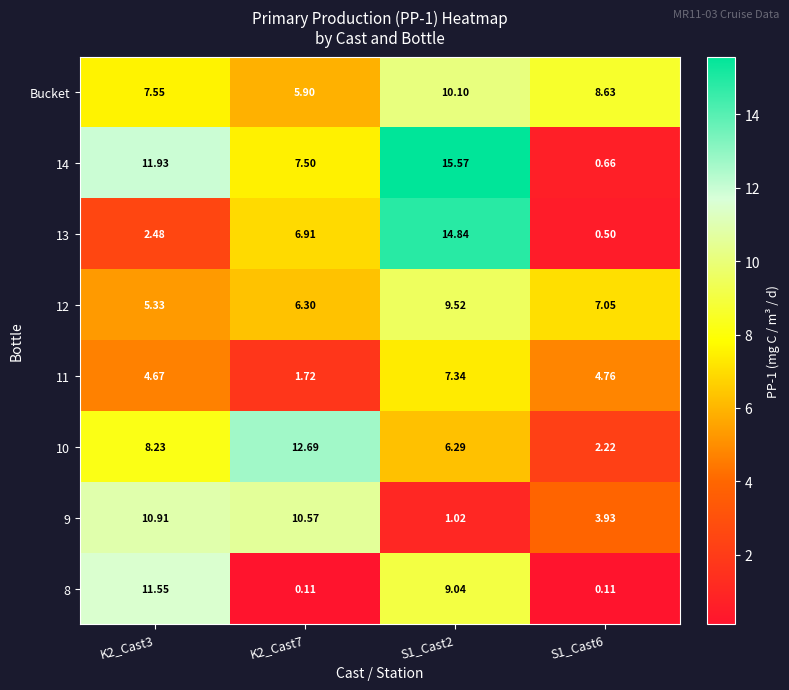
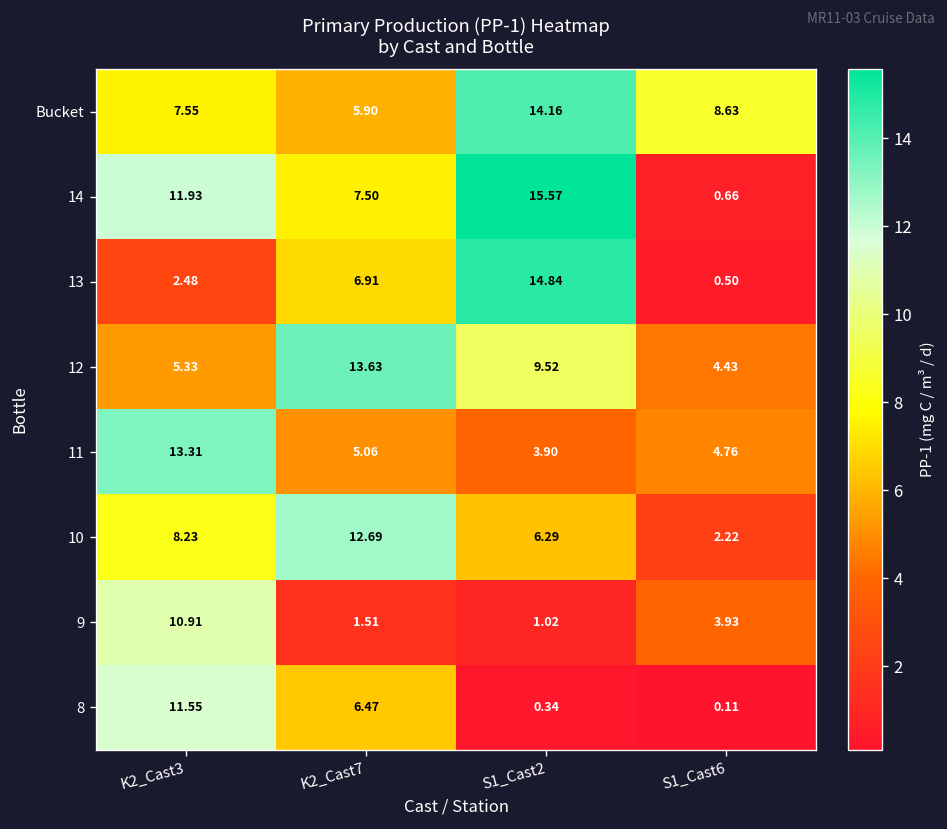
  {
    "Bucket": {
      "K2_Cast3": 7.55,
      "K2_Cast7": 5.90,
-     "S1_Cast2": 10.10,
+     "S1_Cast2": 14.16,
      "S1_Cast6": 8.63
    },
    "14": {
      "K2_Cast3": 11.93,
      "K2_Cast7": 7.50,
      "S1_Cast2": 15.57,
      "S1_Cast6": 0.66
    },
    "13": {
      "K2_Cast3": 2.48,
      "K2_Cast7": 6.91,
      "S1_Cast2": 14.84,
      "S1_Cast6": 0.50
    },
    "12": {
      "K2_Cast3": 5.33,
-     "K2_Cast7": 6.30,
+     "K2_Cast7": 13.63,
      "S1_Cast2": 9.52,
-     "S1_Cast6": 7.05
+     "S1_Cast6": 4.43
    },
    "11": {
-     "K2_Cast3": 4.67,
-     "K2_Cast7": 1.72,
-     "S1_Cast2": 7.34,
+     "K2_Cast3": 13.31,
+     "K2_Cast7": 5.06,
+     "S1_Cast2": 3.90,
      "S1_Cast6": 4.76
    },
    "10": {
      "K2_Cast3": 8.23,
      "K2_Cast7": 12.69,
      "S1_Cast2": 6.29,
      "S1_Cast6": 2.22
    },
    "9": {
      "K2_Cast3": 10.91,
-     "K2_Cast7": 10.57,
+     "K2_Cast7": 1.51,
      "S1_Cast2": 1.02,
      "S1_Cast6": 3.93
    },
    "8": {
      "K2_Cast3": 11.55,
-     "K2_Cast7": 0.11,
-     "S1_Cast2": 9.04,
+     "K2_Cast7": 6.47,
+     "S1_Cast2": 0.34,
      "S1_Cast6": 0.11
    }
  }
